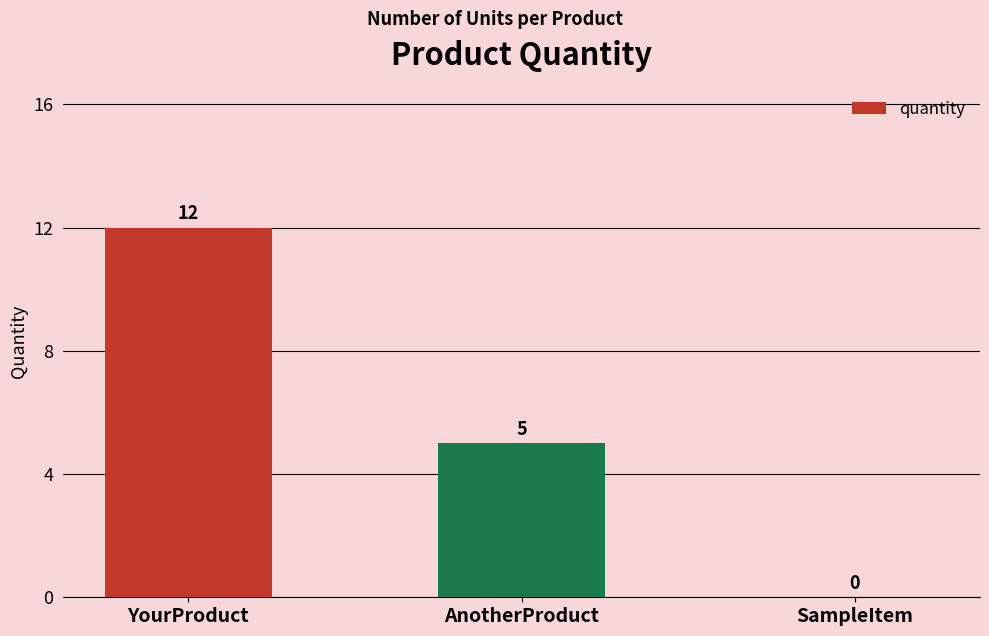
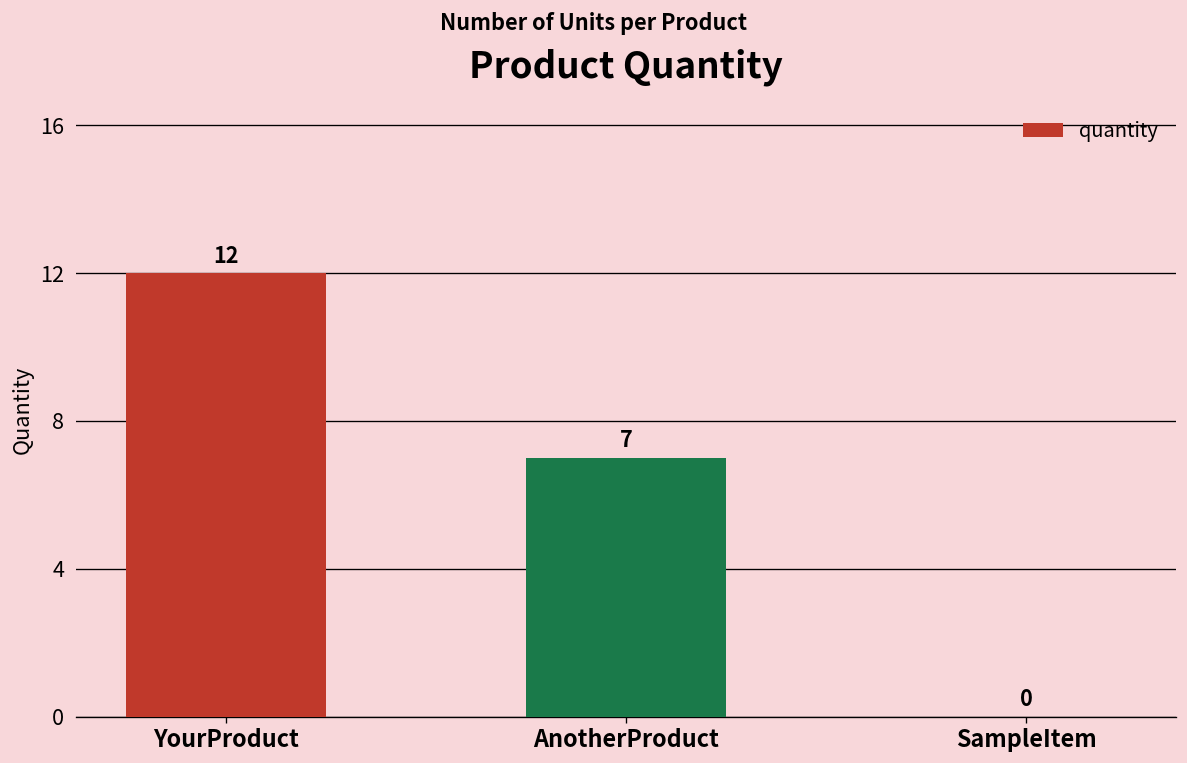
  {
    "YourProduct": 12,
-   "AnotherProduct": 5,
+   "AnotherProduct": 7,
    "SampleItem": 0
  }
